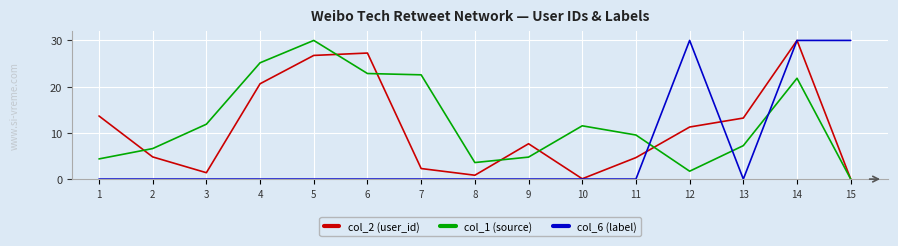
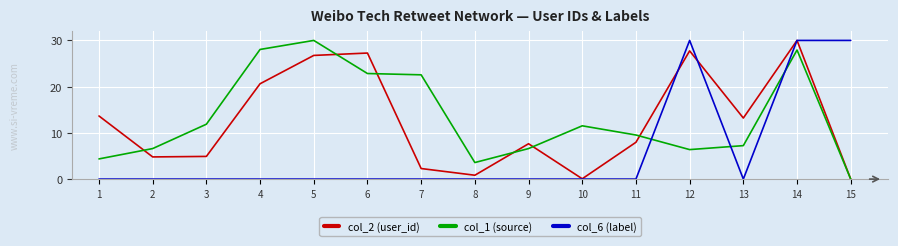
  {
    "col_2 (user_id)": {
      "1": 14,
      "2": 5,
-     "3": 1,
+     "3": 5,
      "4": 21,
      "5": 27,
      "6": 27,
      "7": 2,
      "8": 1,
      "9": 8,
-     "11": 5,
-     "12": 11,
+     "11": 8,
+     "12": 28,
      "13": 13
    },
    "col_1 (source)": {
      "1": 4,
      "2": 7,
      "3": 12,
-     "4": 25,
+     "4": 28,
      "5": 30,
      "6": 23,
      "7": 23,
      "8": 4,
-     "9": 5,
+     "9": 7,
      "10": 12,
      "11": 10,
-     "12": 2,
+     "12": 6,
      "13": 7,
-     "14": 22
+     "14": 28
    },
    "col_6 (label)": {
      "1": 0,
      "2": 0,
      "3": 0,
      "4": 0,
      "5": 0,
      "6": 0,
      "7": 0,
      "8": 0,
      "9": 0,
      "11": 0,
      "12": 30,
      "13": 0,
      "15": 30
    }
  }
